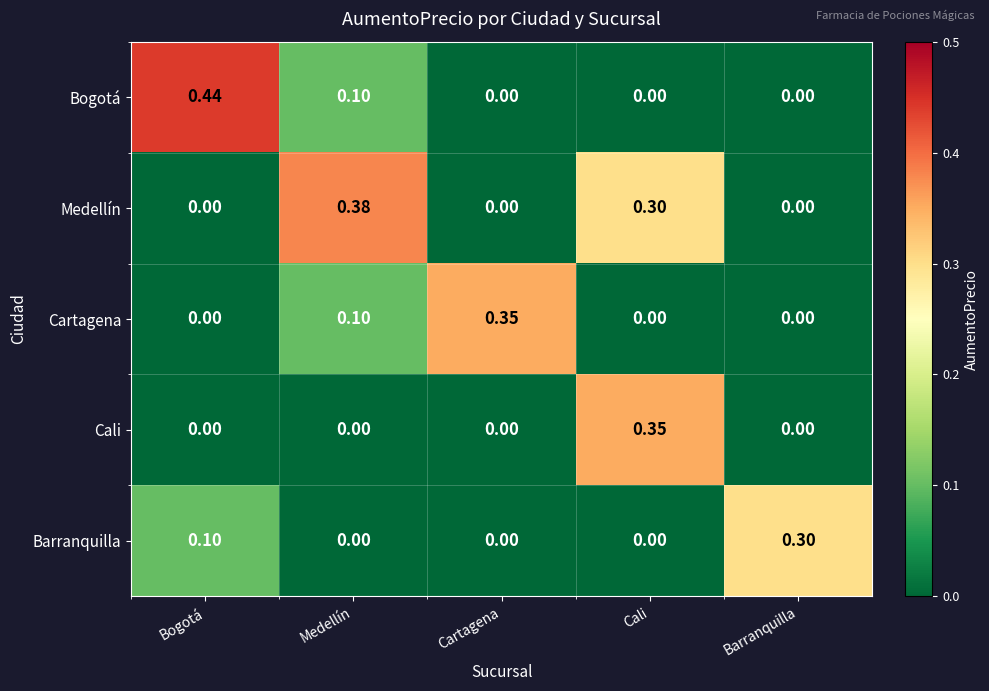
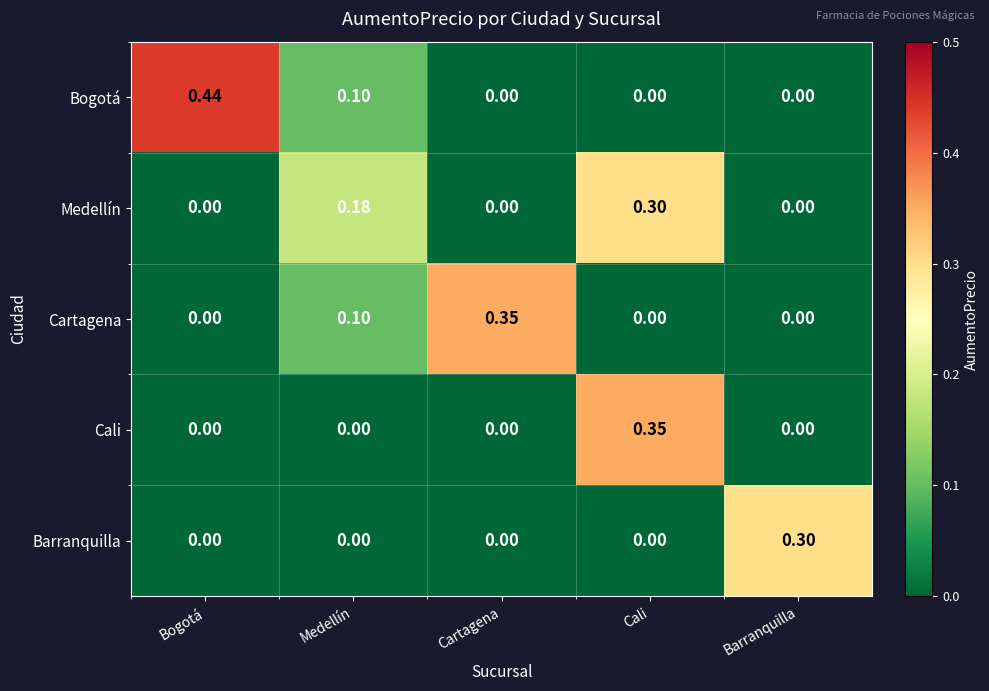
  {
    "Bogotá": {
      "Bogotá": 0.44,
      "Medellín": 0.10,
      "Cartagena": 0.00,
      "Cali": 0.00,
      "Barranquilla": 0.00
    },
    "Medellín": {
      "Bogotá": 0.00,
-     "Medellín": 0.38,
+     "Medellín": 0.18,
      "Cartagena": 0.00,
      "Cali": 0.30,
      "Barranquilla": 0.00
    },
    "Cartagena": {
      "Bogotá": 0.00,
      "Medellín": 0.10,
      "Cartagena": 0.35,
      "Cali": 0.00,
      "Barranquilla": 0.00
    },
    "Cali": {
      "Bogotá": 0.00,
      "Medellín": 0.00,
      "Cartagena": 0.00,
      "Cali": 0.35,
      "Barranquilla": 0.00
    },
    "Barranquilla": {
-     "Bogotá": 0.10,
+     "Bogotá": 0.00,
      "Medellín": 0.00,
      "Cartagena": 0.00,
      "Cali": 0.00,
      "Barranquilla": 0.30
    }
  }
